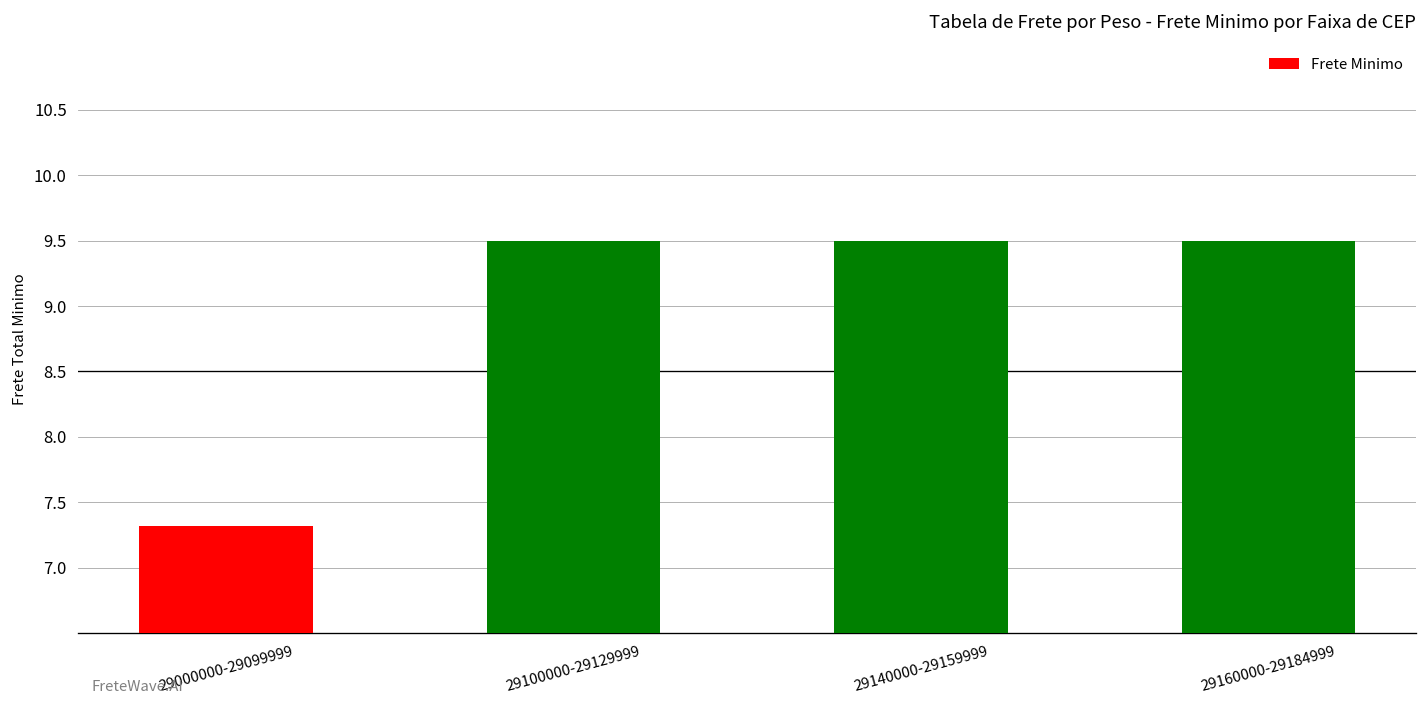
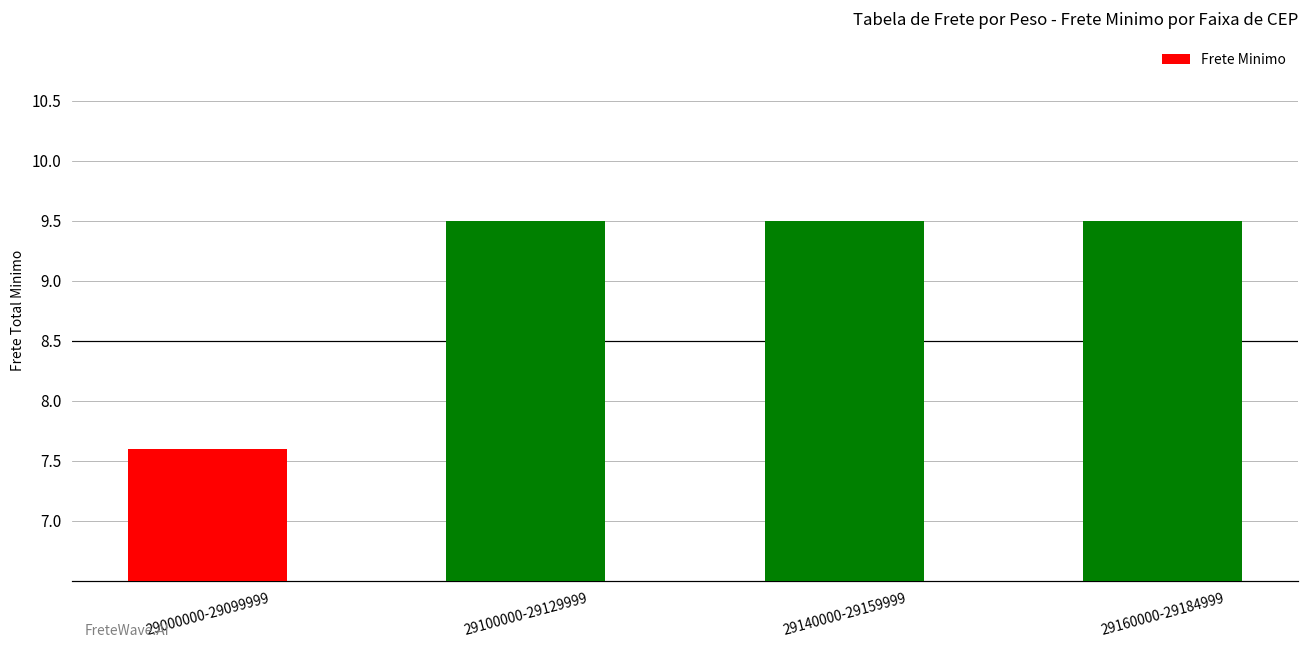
  {
-   "29000000-29099999": 7.32,
+   "29000000-29099999": 7.60,
    "29100000-29129999": 9.50,
    "29140000-29159999": 9.50,
    "29160000-29184999": 9.50
  }
